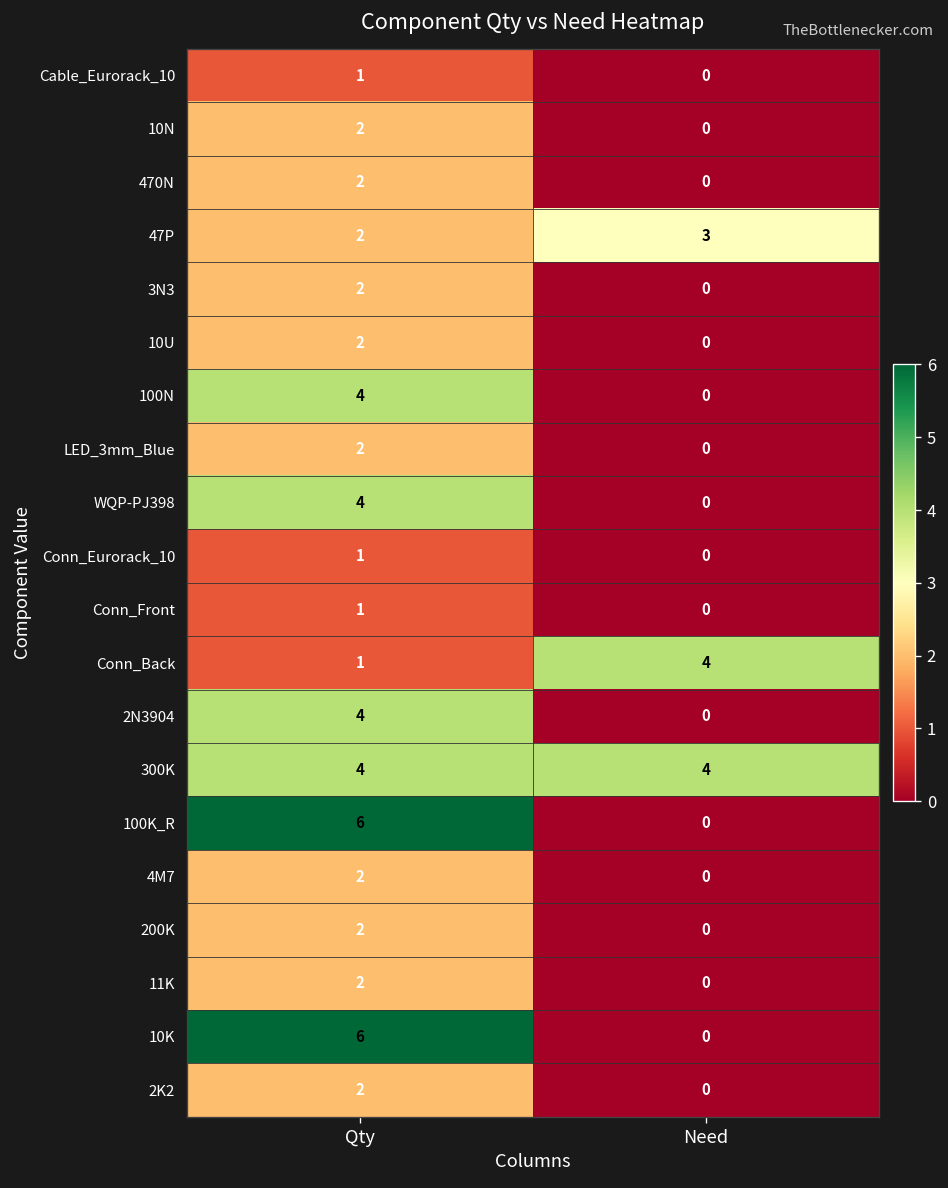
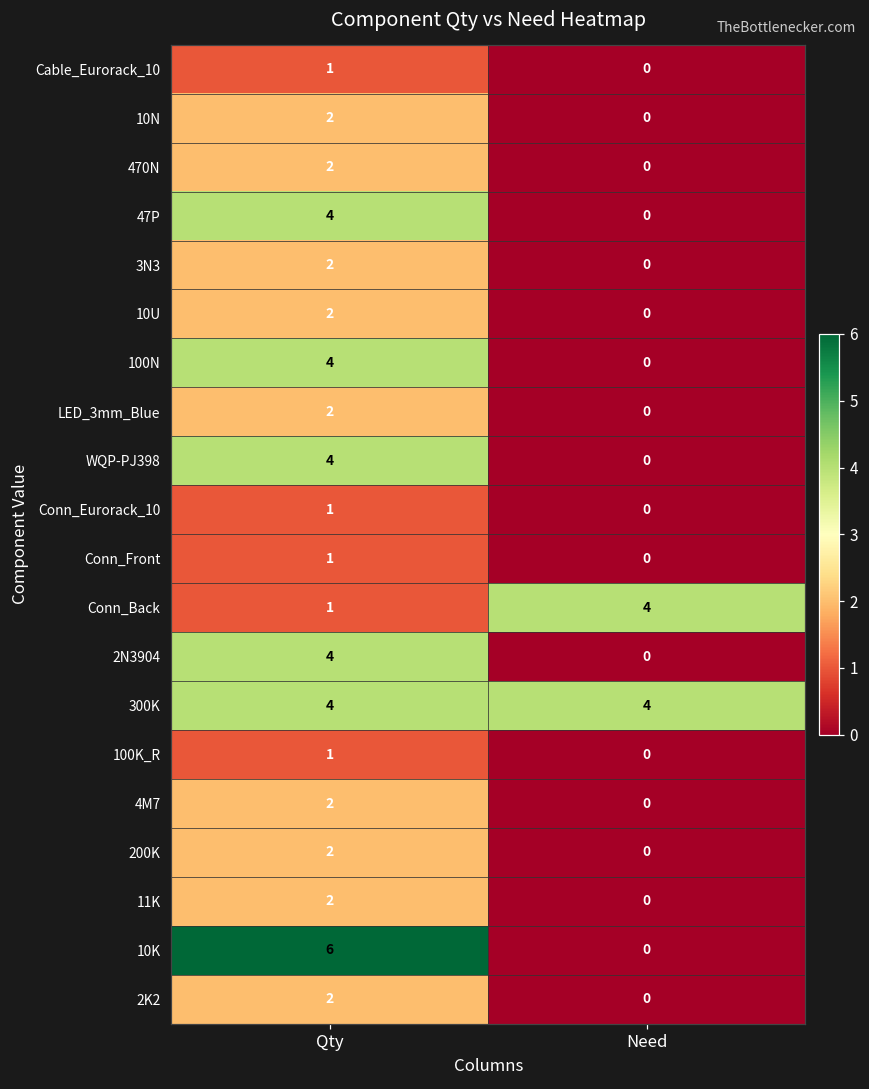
  {
    "Cable_Eurorack_10": {
      "Qty": 1,
      "Need": 0
    },
    "10N": {
      "Qty": 2,
      "Need": 0
    },
    "470N": {
      "Qty": 2,
      "Need": 0
    },
    "47P": {
-     "Qty": 2,
-     "Need": 3
+     "Qty": 4,
+     "Need": 0
    },
    "3N3": {
      "Qty": 2,
      "Need": 0
    },
    "10U": {
      "Qty": 2,
      "Need": 0
    },
    "100N": {
      "Qty": 4,
      "Need": 0
    },
    "LED_3mm_Blue": {
      "Qty": 2,
      "Need": 0
    },
    "WQP-PJ398": {
      "Qty": 4,
      "Need": 0
    },
    "Conn_Eurorack_10": {
      "Qty": 1,
      "Need": 0
    },
    "Conn_Front": {
      "Qty": 1,
      "Need": 0
    },
    "Conn_Back": {
      "Qty": 1,
      "Need": 4
    },
    "2N3904": {
      "Qty": 4,
      "Need": 0
    },
    "300K": {
      "Qty": 4,
      "Need": 4
    },
    "100K_R": {
-     "Qty": 6,
+     "Qty": 1,
      "Need": 0
    },
    "4M7": {
      "Qty": 2,
      "Need": 0
    },
    "200K": {
      "Qty": 2,
      "Need": 0
    },
    "11K": {
      "Qty": 2,
      "Need": 0
    },
    "10K": {
      "Qty": 6,
      "Need": 0
    },
    "2K2": {
      "Qty": 2,
      "Need": 0
    }
  }
